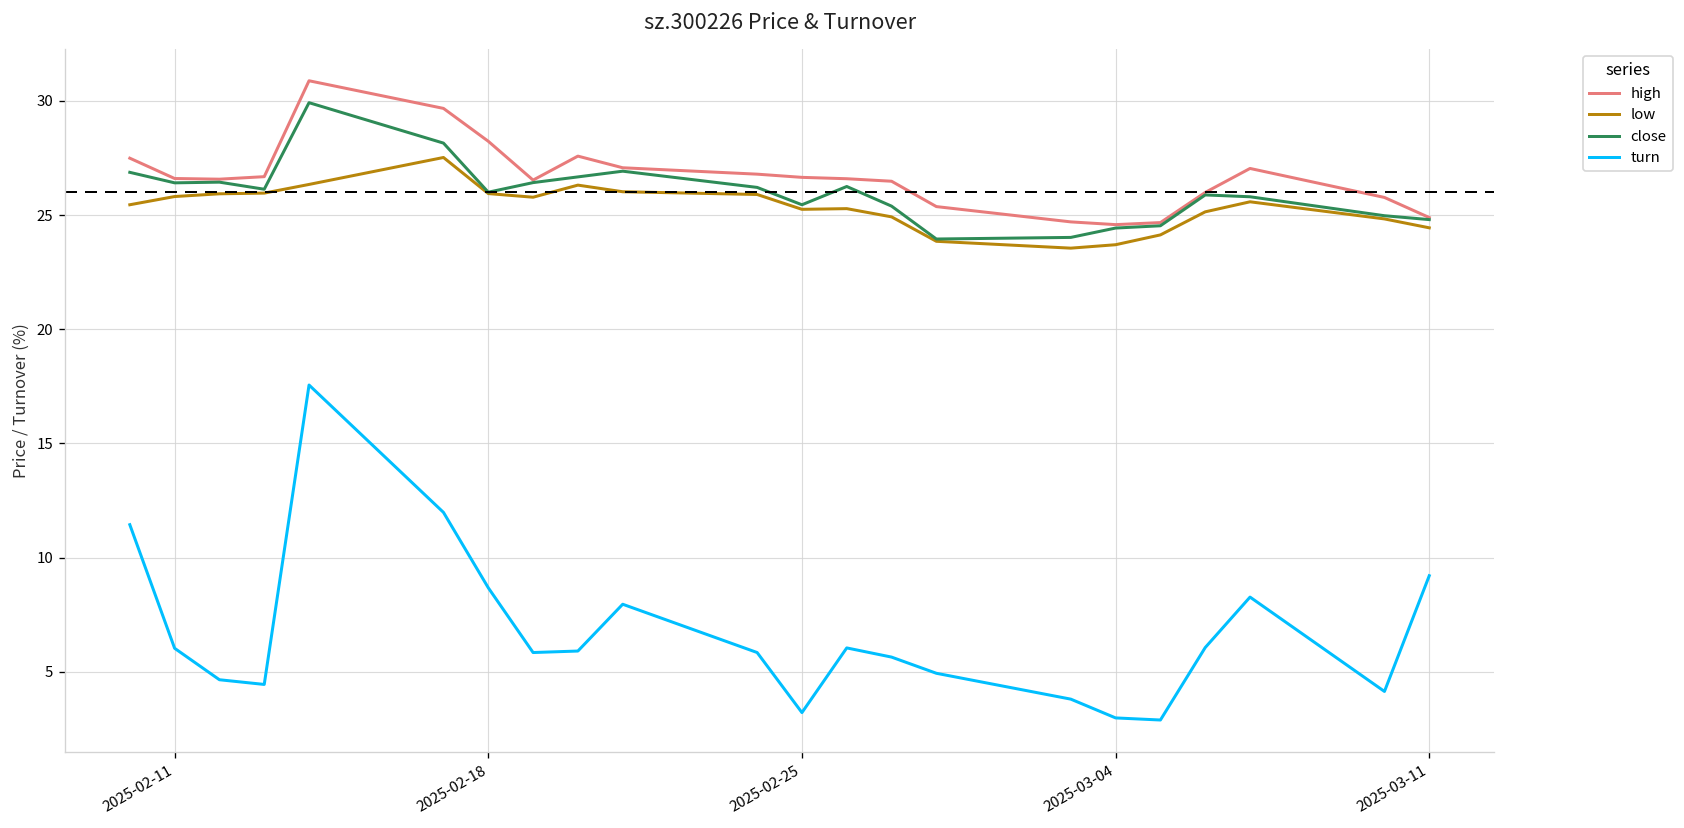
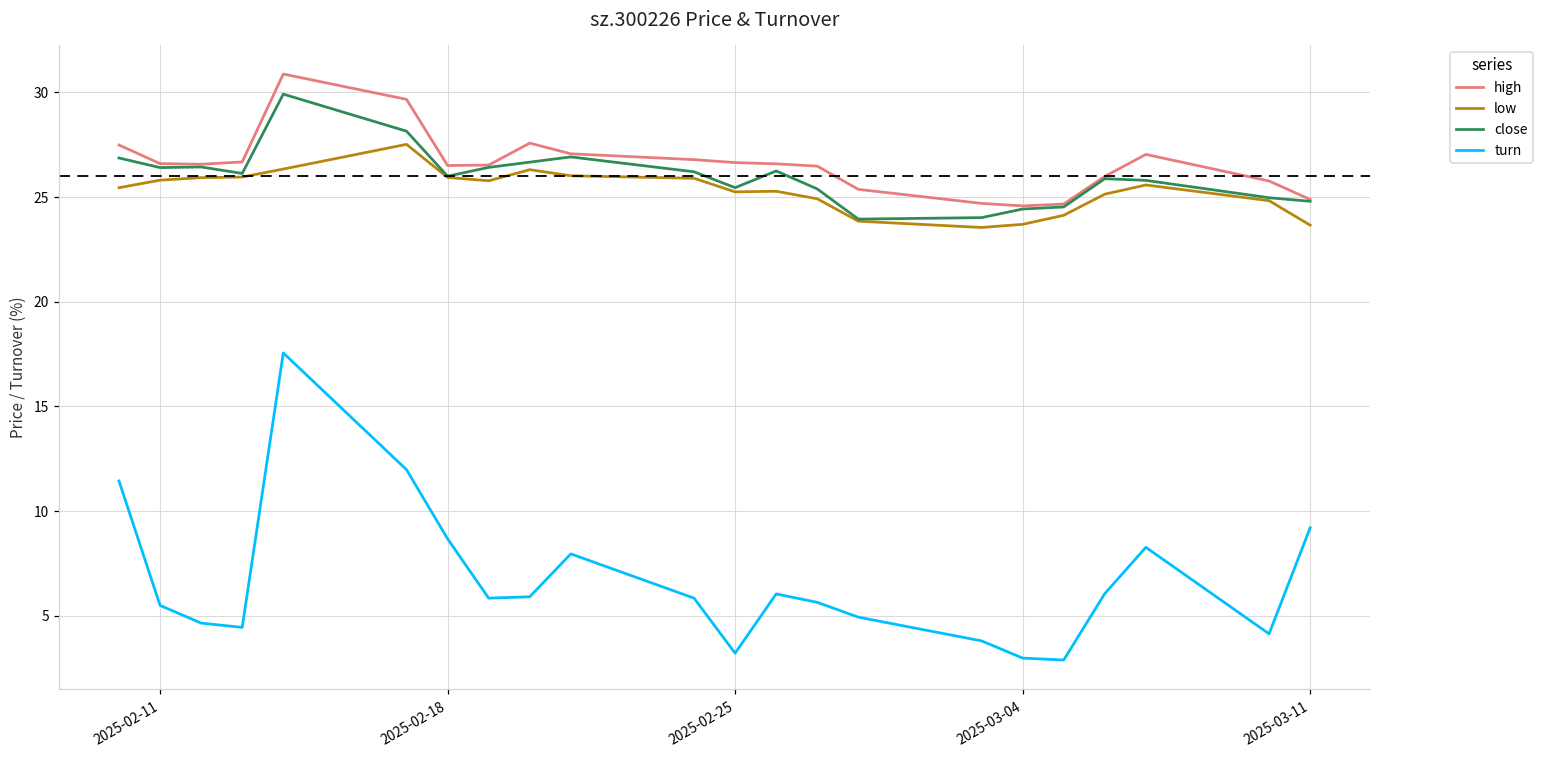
  {
    "high": {
      "2025-02-11": 26.6,
-     "2025-02-18": 28.2,
+     "2025-02-18": 26.5,
      "2025-02-25": 26.7,
      "2025-03-04": 24.6
    },
    "low": {
      "2025-02-11": 25.8,
      "2025-02-25": 25.3,
      "2025-03-04": 23.7,
-     "2025-03-11": 24.4
+     "2025-03-11": 23.7
    },
    "close": {
      "2025-02-11": 26.4,
      "2025-02-25": 25.5,
      "2025-03-04": 24.4
    },
    "turn": {
-     "2025-02-11": 6.0,
+     "2025-02-11": 5.5,
      "2025-02-18": 8.7,
      "2025-02-25": 3.2,
      "2025-03-04": 3.0,
      "2025-03-11": 9.2
    }
  }
